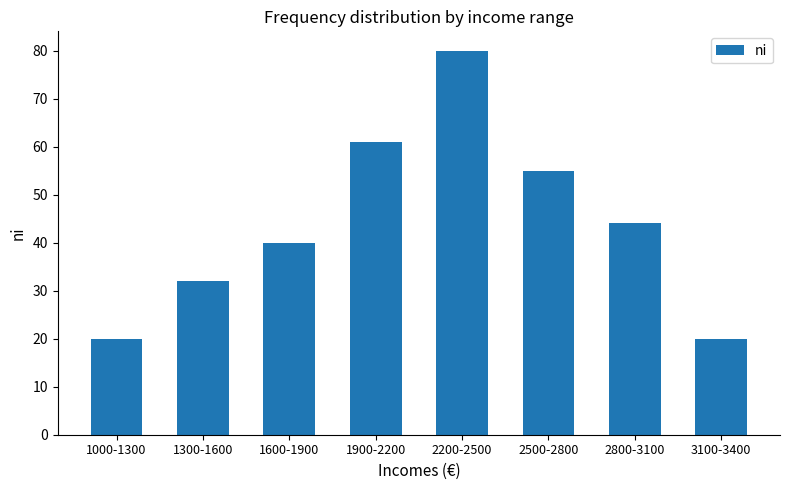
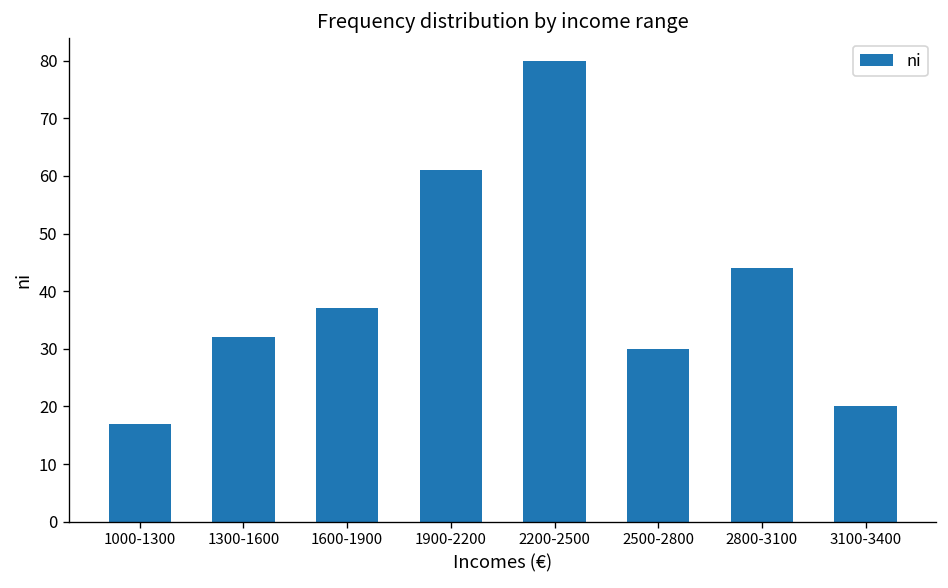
  {
-   "1000-1300": 20,
+   "1000-1300": 17,
    "1300-1600": 32,
-   "1600-1900": 40,
+   "1600-1900": 37,
    "1900-2200": 61,
    "2200-2500": 80,
-   "2500-2800": 55,
+   "2500-2800": 30,
    "2800-3100": 44,
    "3100-3400": 20
  }
